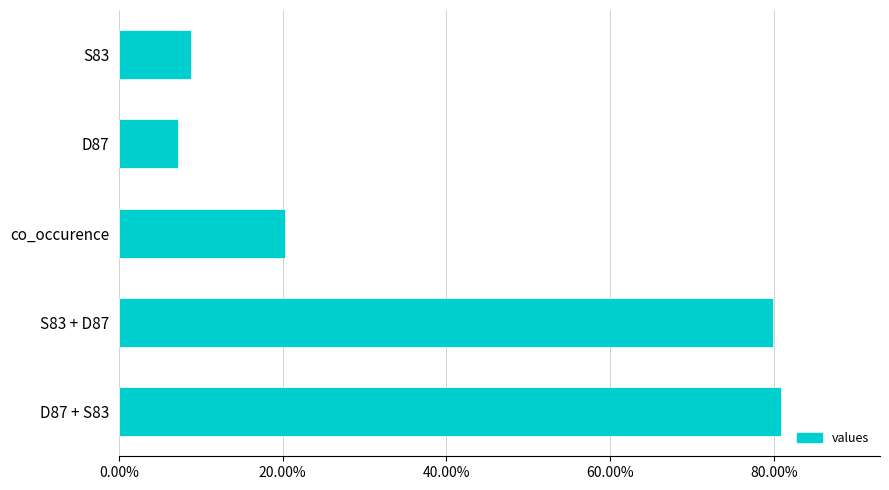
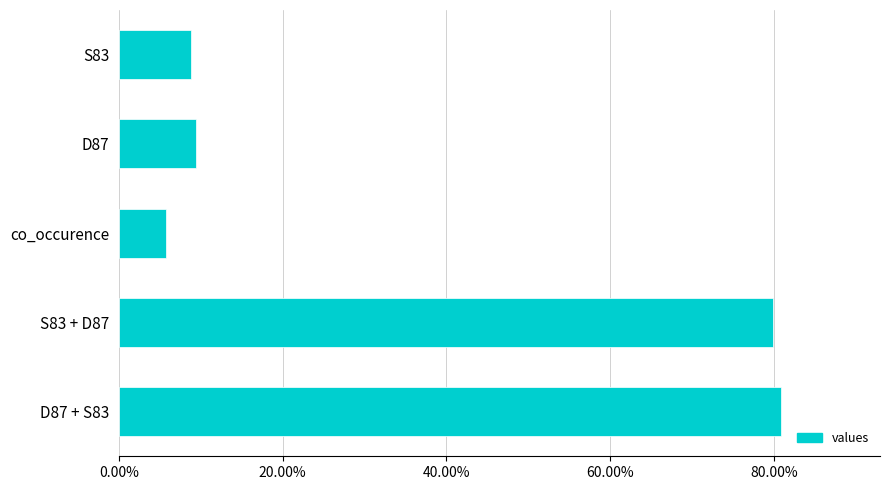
  {
    "S83": "9%",
-   "D87": "7%",
-   "co_occurence": "20%",
+   "D87": "9%",
+   "co_occurence": "6%",
    "S83 + D87": "80%",
    "D87 + S83": "81%"
  }
